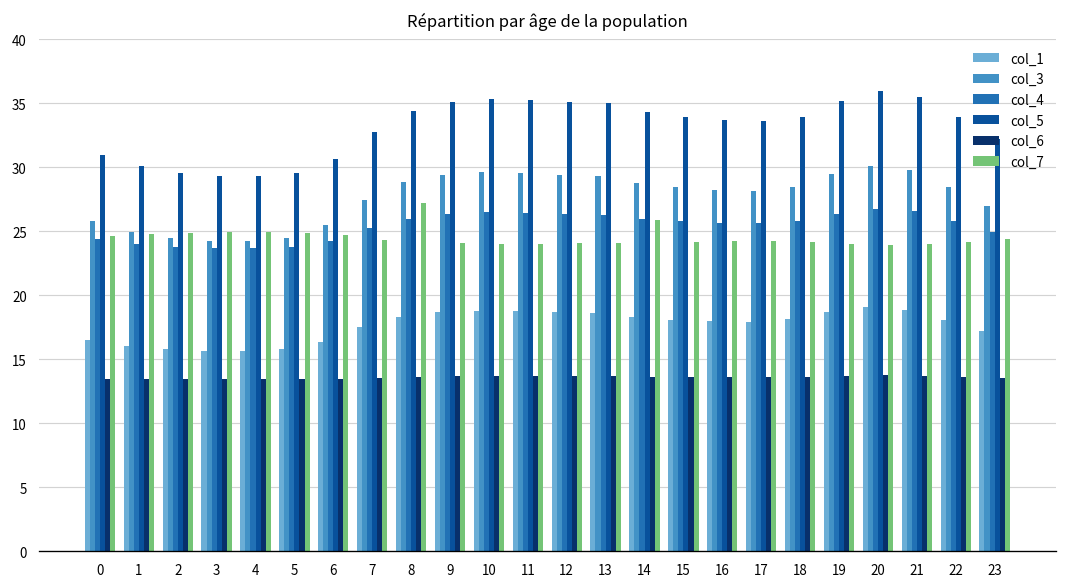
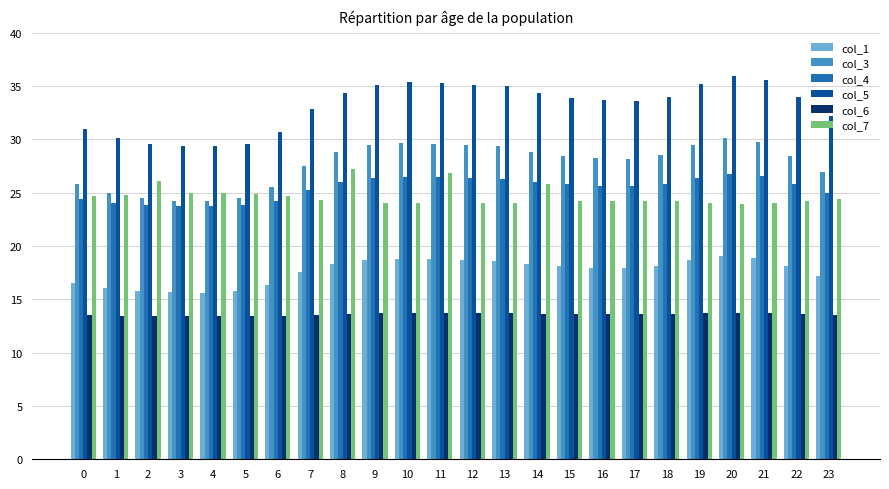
  {
    "col_7": {
      "0": 24.6,
      "1": 24.8,
-     "2": 24.9,
+     "2": 26.1,
      "3": 24.9,
      "4": 25.0,
      "5": 24.9,
      "6": 24.7,
      "7": 24.4,
      "8": 27.2,
      "9": 24.1,
      "10": 24.0,
-     "11": 24.0,
+     "11": 26.8,
      "12": 24.1,
      "13": 24.1,
      "14": 25.9,
      "15": 24.2,
      "16": 24.2,
      "17": 24.2,
      "18": 24.2,
      "19": 24.0,
      "20": 24.0,
      "21": 24.0,
      "22": 24.2,
      "23": 24.4
    }
  }
